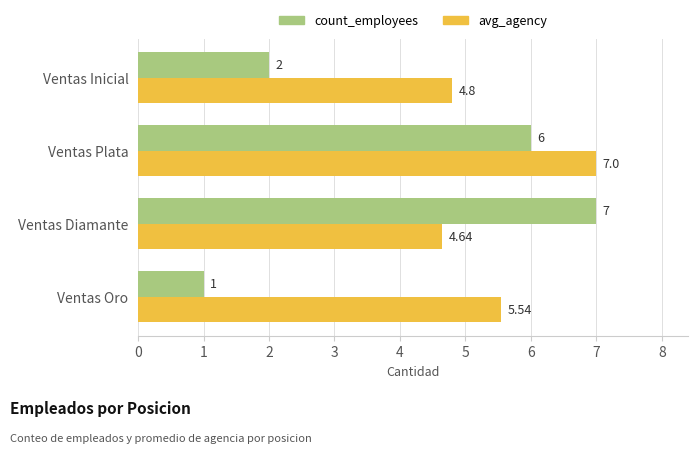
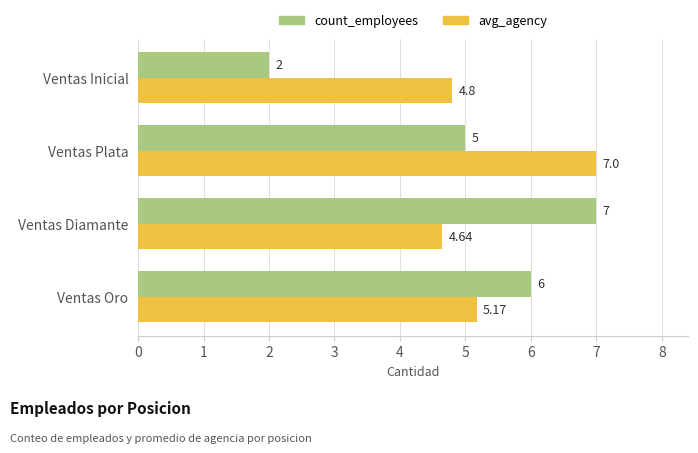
  {
    "count_employees": {
      "Ventas Inicial": 2,
-     "Ventas Plata": 6,
+     "Ventas Plata": 5,
      "Ventas Diamante": 7,
-     "Ventas Oro": 1
+     "Ventas Oro": 6
    },
    "avg_agency": {
      "Ventas Inicial": 4.8,
      "Ventas Plata": 7.0,
      "Ventas Diamante": 4.64,
-     "Ventas Oro": 5.54
+     "Ventas Oro": 5.17
    }
  }
